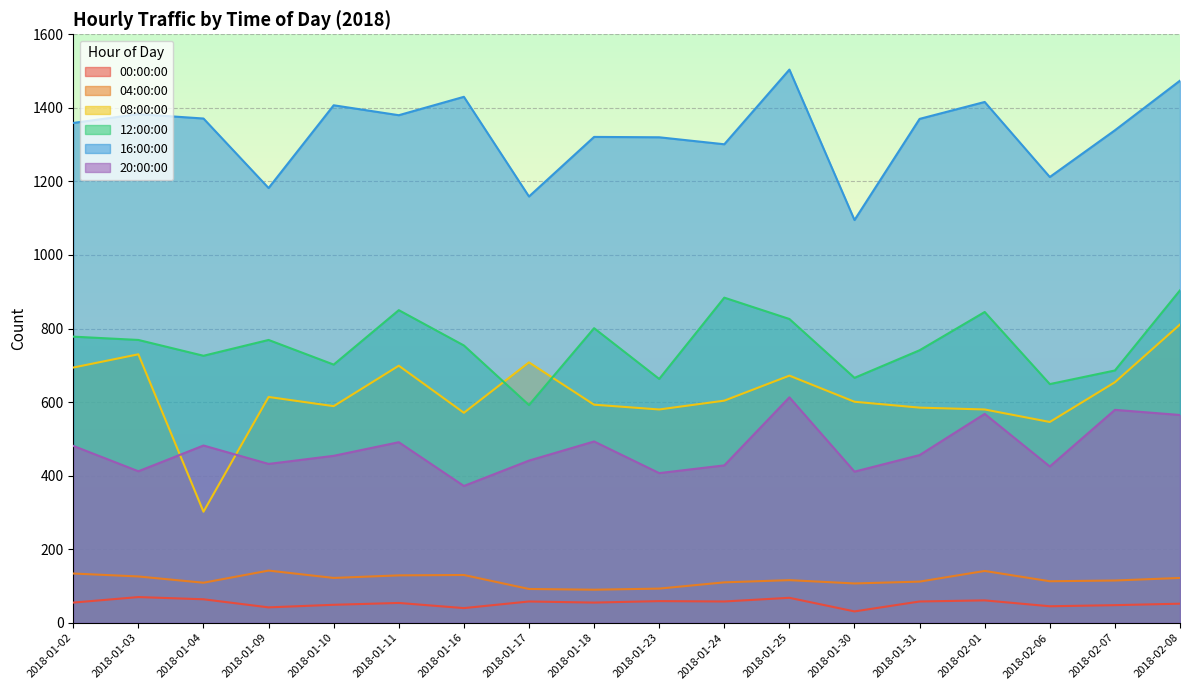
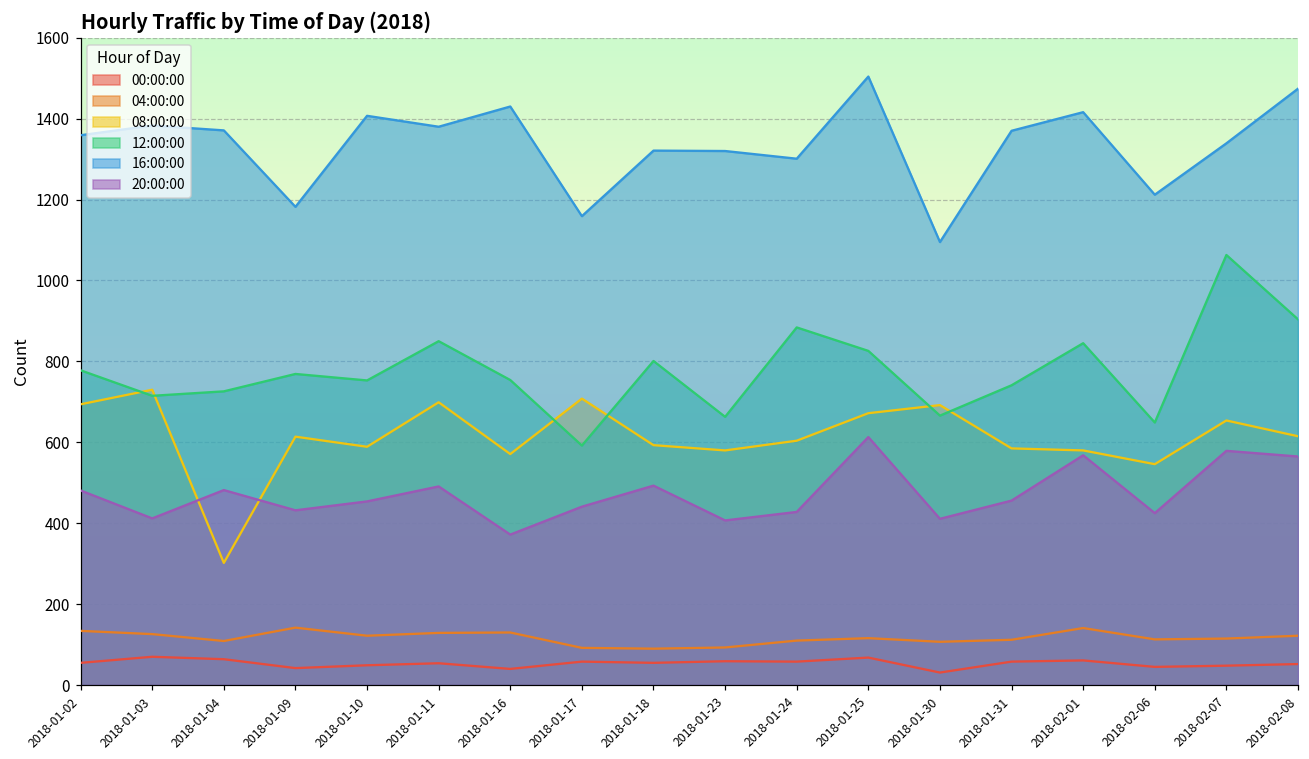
  {
    "08:00:00": {
      "2018-01-02": 690,
      "2018-01-03": 730,
      "2018-01-04": 300,
      "2018-01-09": 610,
      "2018-01-10": 590,
      "2018-01-11": 700,
      "2018-01-16": 570,
      "2018-01-17": 710,
      "2018-01-18": 590,
      "2018-01-23": 580,
      "2018-01-24": 600,
      "2018-01-25": 670,
-     "2018-01-30": 600,
+     "2018-01-30": 690,
      "2018-01-31": 590,
      "2018-02-01": 580,
      "2018-02-06": 550,
      "2018-02-07": 650,
-     "2018-02-08": 810
+     "2018-02-08": 620
    },
    "12:00:00": {
      "2018-01-02": 780,
-     "2018-01-03": 770,
+     "2018-01-03": 720,
      "2018-01-04": 730,
      "2018-01-09": 770,
-     "2018-01-10": 700,
+     "2018-01-10": 750,
      "2018-01-11": 850,
      "2018-01-16": 750,
      "2018-01-17": 590,
      "2018-01-18": 800,
      "2018-01-23": 660,
      "2018-01-24": 880,
      "2018-01-25": 830,
      "2018-01-30": 670,
      "2018-01-31": 740,
      "2018-02-01": 850,
      "2018-02-06": 650,
-     "2018-02-07": 690,
+     "2018-02-07": 1060,
      "2018-02-08": 900
    },
    "16:00:00": {
      "2018-01-02": 1360,
      "2018-01-04": 1370,
      "2018-01-09": 1180,
      "2018-01-10": 1410,
      "2018-01-11": 1380,
      "2018-01-16": 1430,
      "2018-01-17": 1160,
      "2018-01-18": 1320,
      "2018-01-23": 1320,
      "2018-01-24": 1300,
      "2018-01-25": 1500,
      "2018-01-30": 1100,
      "2018-01-31": 1370,
      "2018-02-01": 1420,
      "2018-02-06": 1210,
      "2018-02-07": 1340,
      "2018-02-08": 1470
    },
    "20:00:00": {
      "2018-01-02": 480,
      "2018-01-03": 410,
      "2018-01-04": 480,
      "2018-01-09": 430,
      "2018-01-10": 450,
      "2018-01-11": 490,
      "2018-01-16": 370,
      "2018-01-17": 440,
      "2018-01-18": 490,
      "2018-01-23": 410,
      "2018-01-24": 430,
      "2018-01-25": 610,
      "2018-01-30": 410,
      "2018-01-31": 460,
      "2018-02-01": 570,
      "2018-02-06": 430,
      "2018-02-07": 580,
      "2018-02-08": 570
    }
  }
